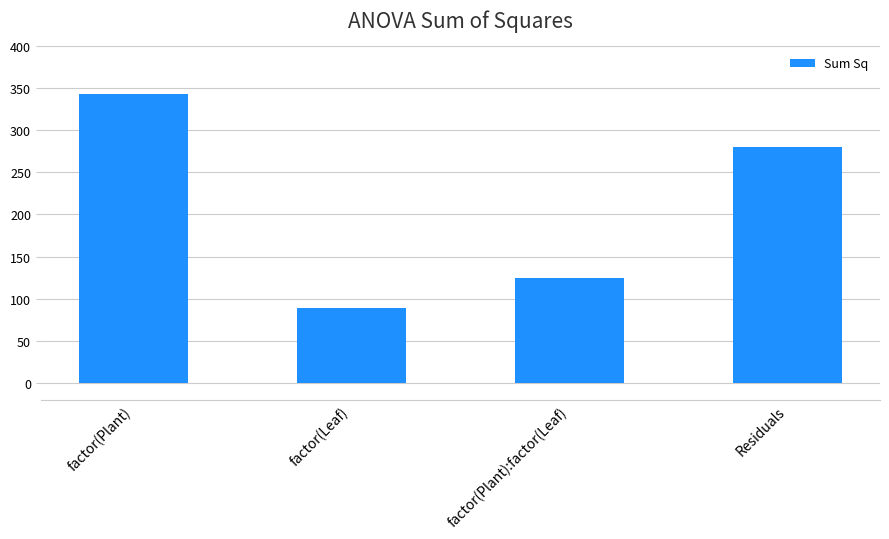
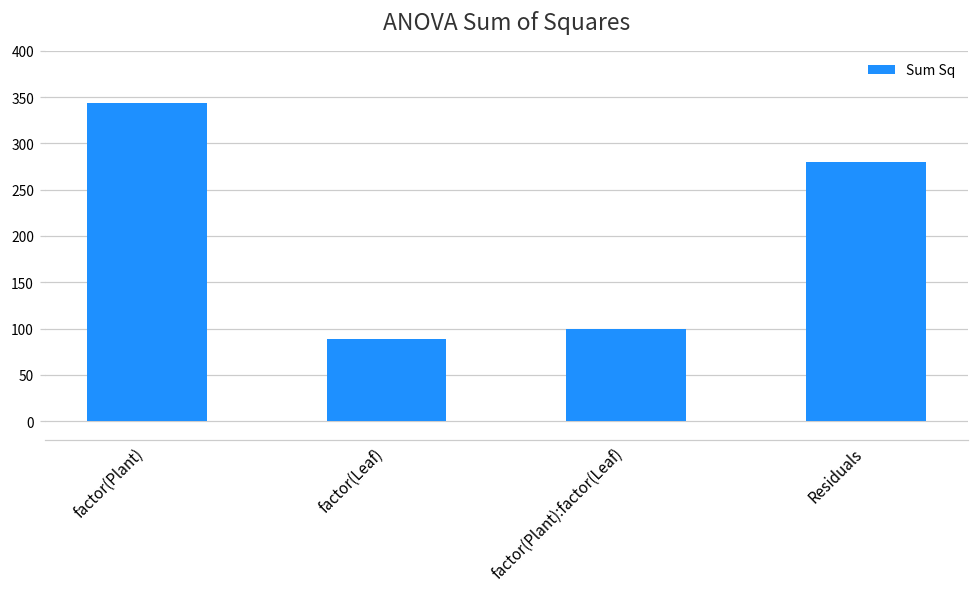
  {
    "factor(Plant)": 340,
    "factor(Leaf)": 90,
-   "factor(Plant):factor(Leaf)": 120,
+   "factor(Plant):factor(Leaf)": 100,
    "Residuals": 280
  }
